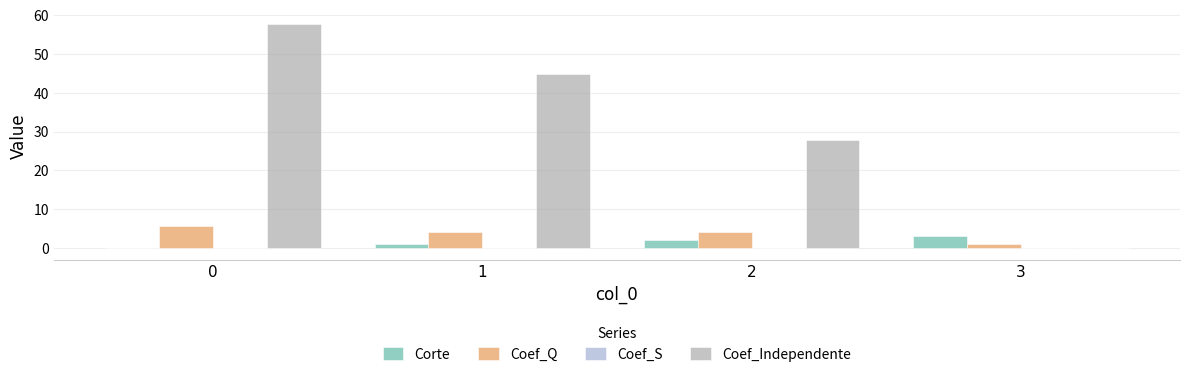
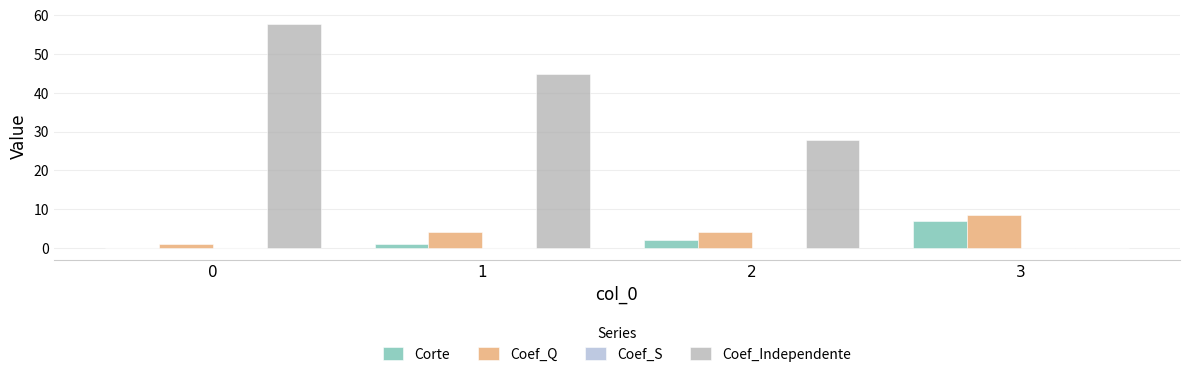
  {
    "Corte": {
      "0": 0,
      "1": 1,
      "2": 2,
-     "3": 3
+     "3": 7
    },
    "Coef_Q": {
-     "0": 6,
+     "0": 1,
      "1": 4,
      "2": 4,
-     "3": 1
+     "3": 9
    }
  }
